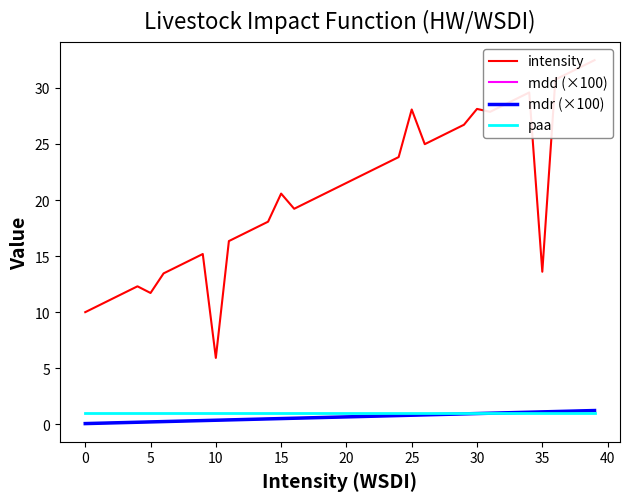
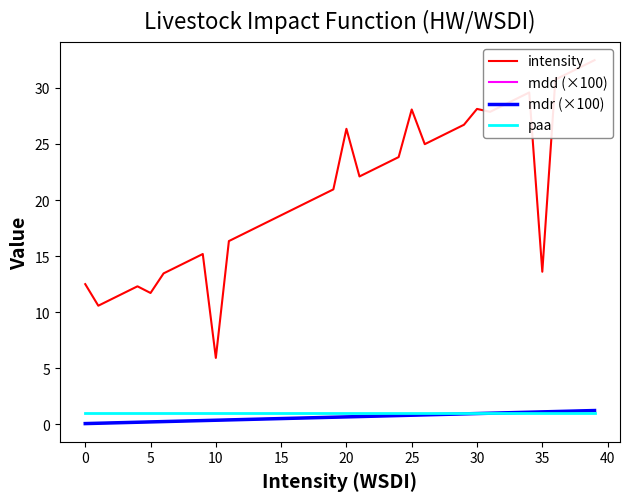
  {
    "intensity": {
-     "0": 10.0,
+     "0": 12.5,
      "5": 11.7,
      "10": 5.9,
-     "15": 20.6,
-     "20": 21.5,
+     "15": 18.6,
+     "20": 26.4,
      "25": 28.1,
      "30": 28.1,
      "35": 13.6
    },
    "mdr (×100)": {
      "0": 0.1,
      "5": 0.2,
      "10": 0.4,
      "15": 0.5,
      "20": 0.7
    },
    "paa": {
      "0": 1.0,
      "5": 1.0,
      "10": 1.0,
      "15": 1.0,
      "20": 1.0
    }
  }
